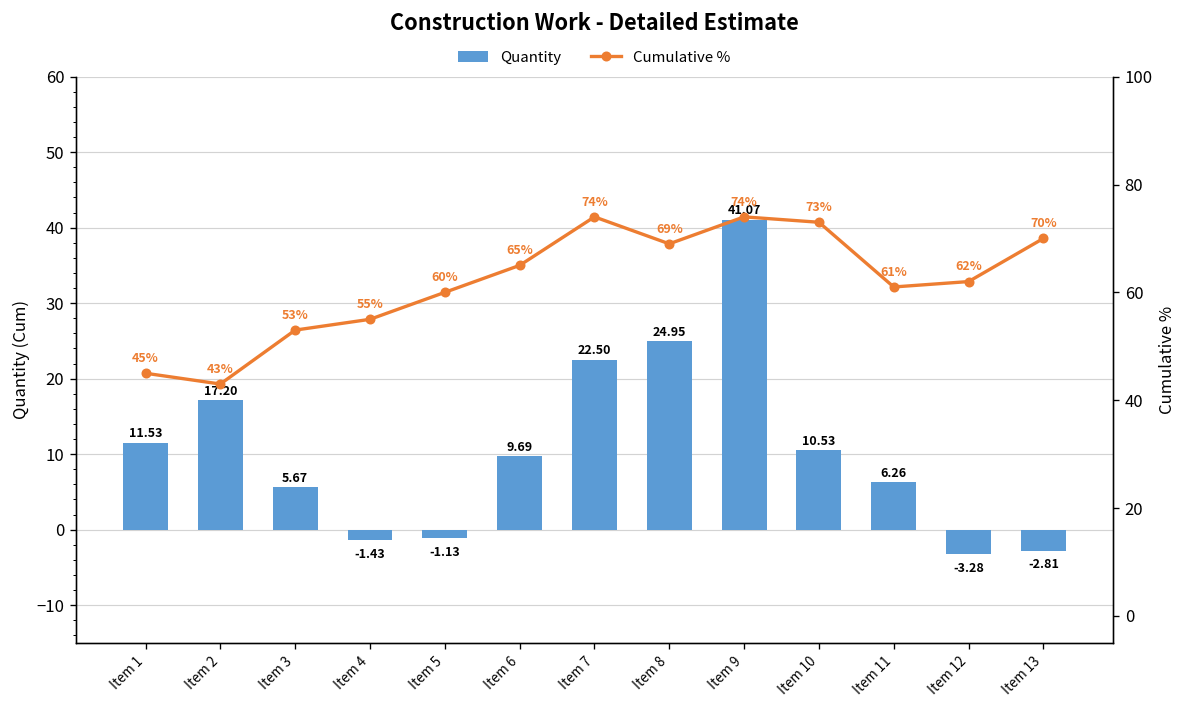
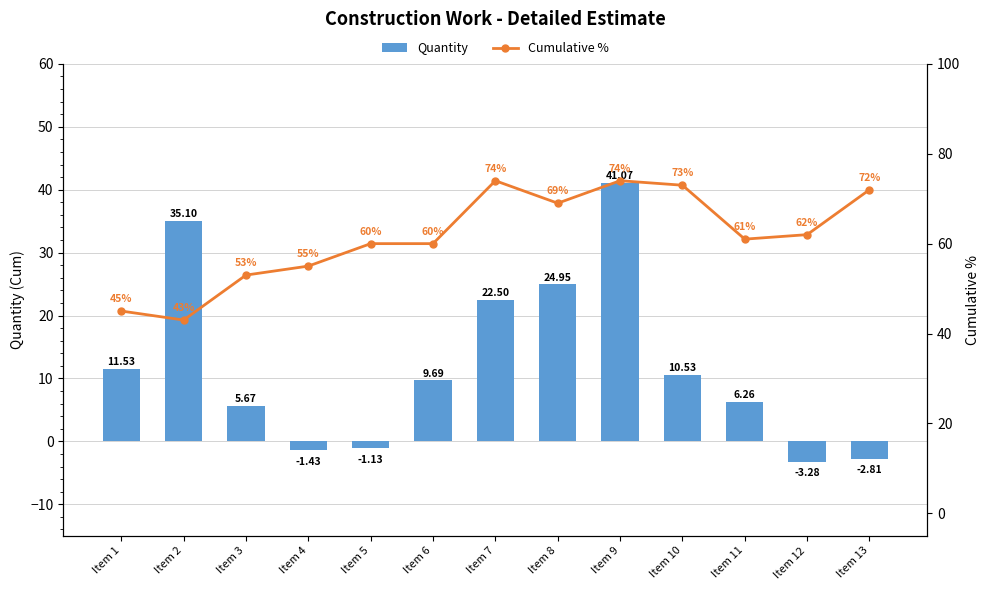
  {
    "Quantity": {
      "Item 1": "11.53",
-     "Item 2": "17.20",
+     "Item 2": "35.10",
      "Item 3": "5.67",
      "Item 4": "-1.43",
      "Item 5": "-1.13",
      "Item 6": "9.69",
      "Item 7": "22.50",
      "Item 8": "24.95",
      "Item 10": "10.53",
      "Item 11": "6.26",
      "Item 12": "-3.28",
      "Item 13": "-2.81"
    },
    "Cumulative %": {
      "Item 1": "45%",
      "Item 2": "43%",
      "Item 3": "53%",
      "Item 4": "55%",
      "Item 5": "60%",
-     "Item 6": "65%",
+     "Item 6": "60%",
      "Item 7": "74%",
      "Item 8": "69%",
      "Item 10": "73%",
      "Item 11": "61%",
      "Item 12": "62%",
-     "Item 13": "70%"
+     "Item 13": "72%"
    }
  }
